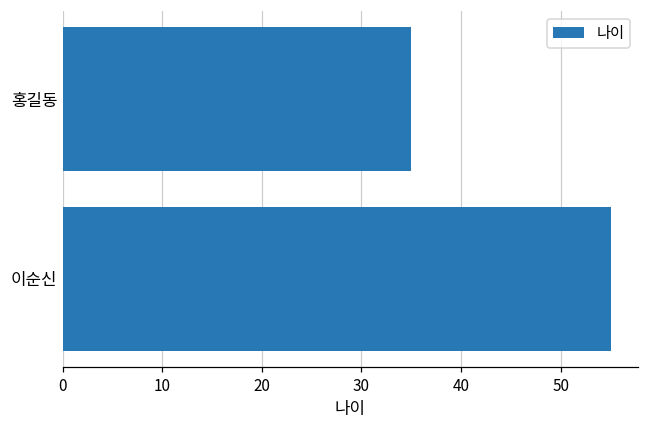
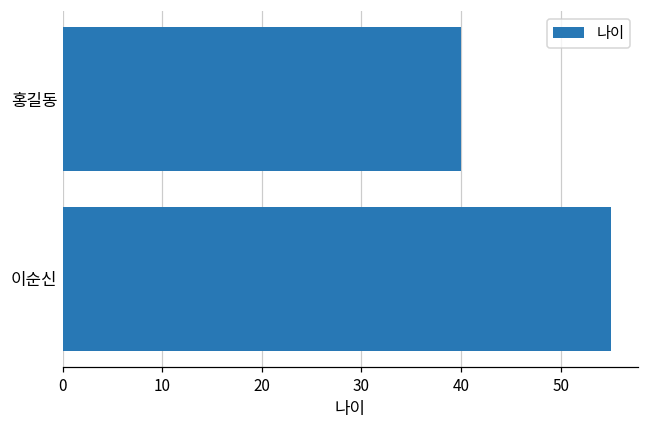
  {
-   "홍길동": 35,
+   "홍길동": 40,
    "이순신": 55
  }
